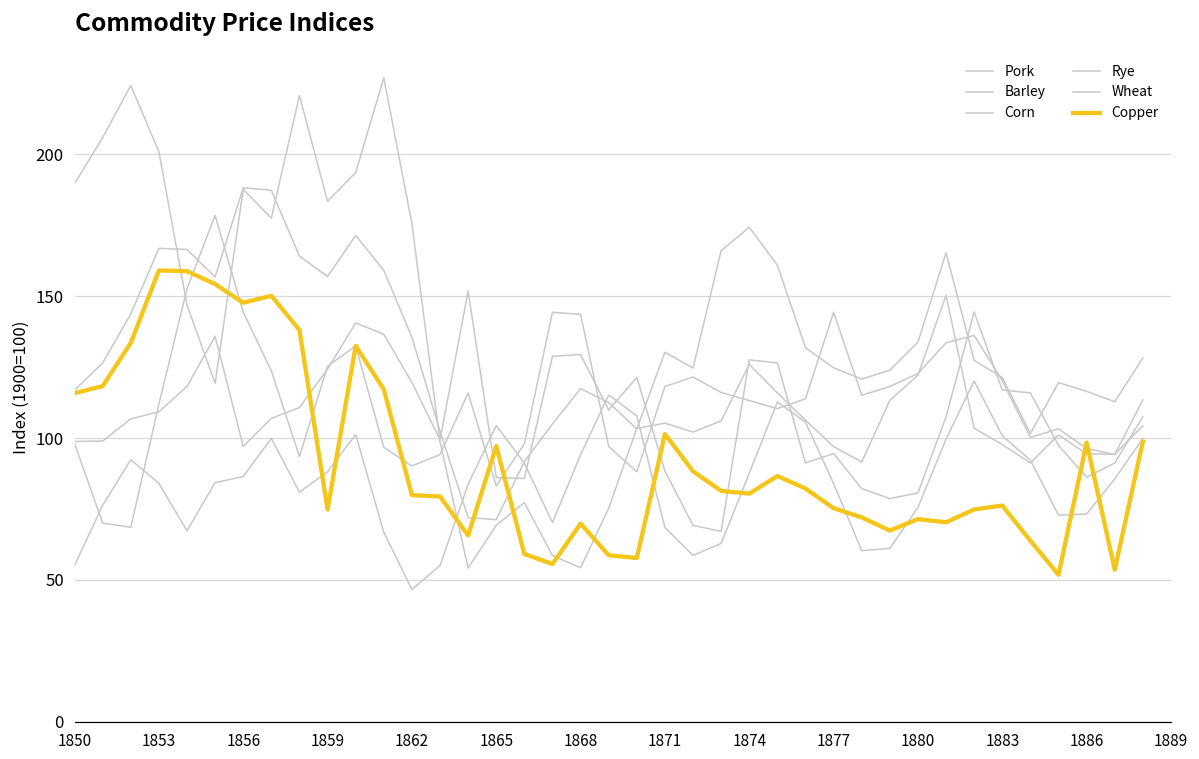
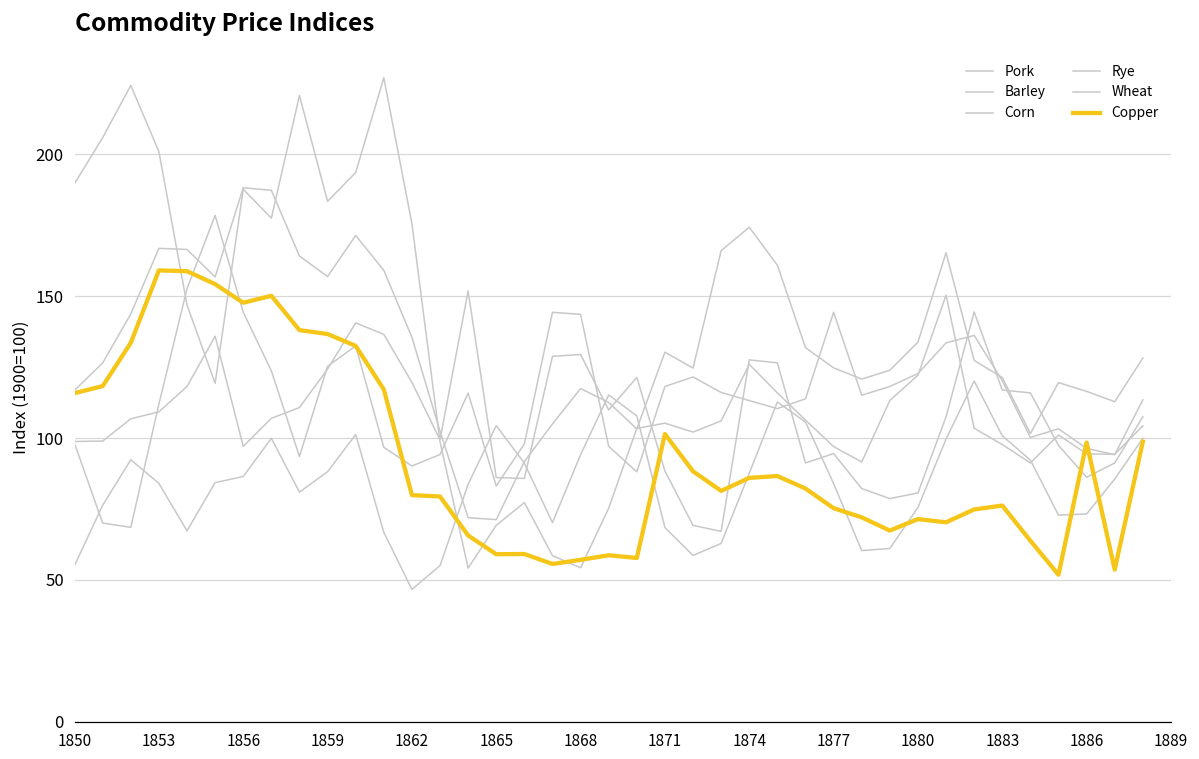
  {
    "Copper": {
      "1850": 116,
      "1853": 159,
      "1856": 148,
-     "1859": 75,
+     "1859": 137,
      "1862": 80,
-     "1865": 97,
-     "1868": 70,
+     "1865": 59,
+     "1868": 57,
      "1871": 101,
-     "1874": 80,
+     "1874": 86,
      "1877": 75,
      "1880": 71,
      "1883": 76,
      "1886": 98
    }
  }
